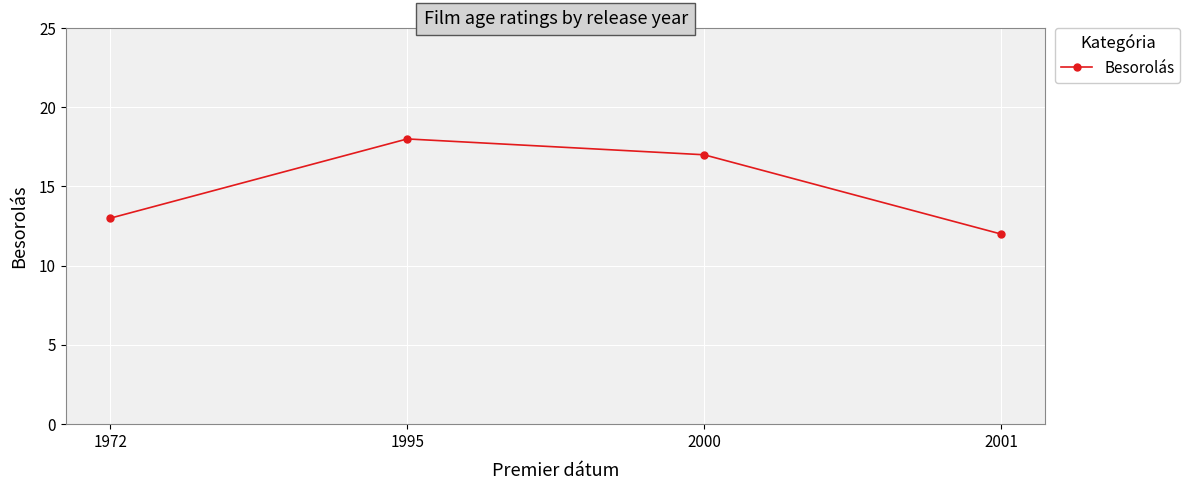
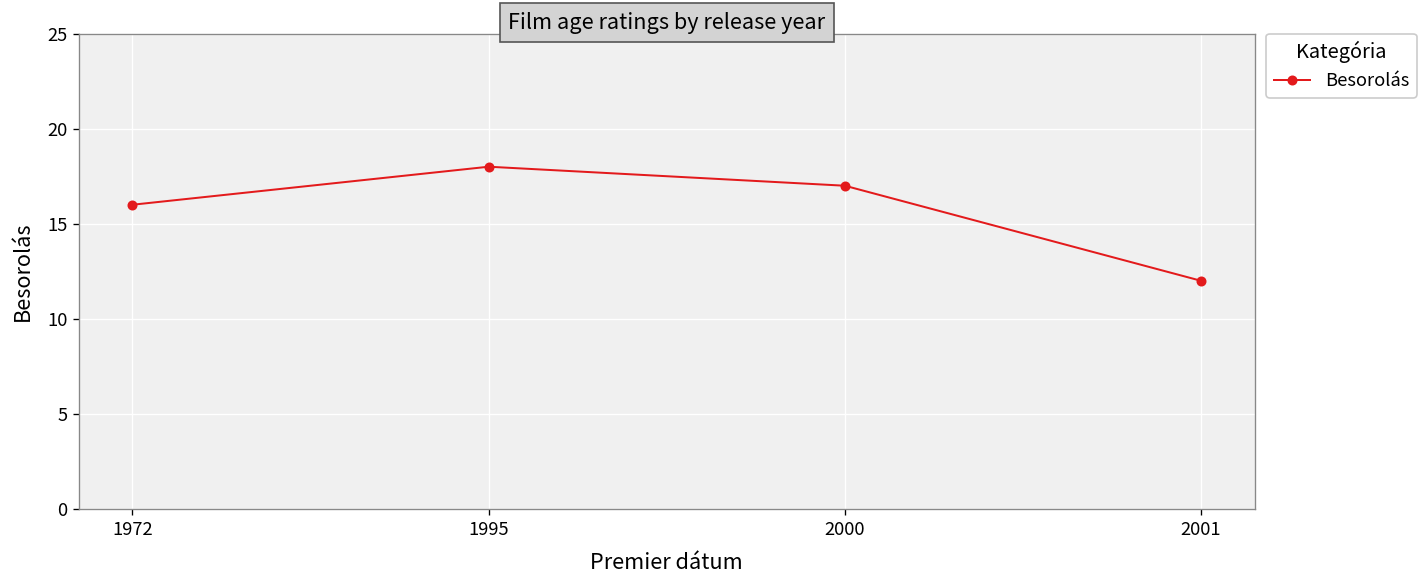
  {
-   "1972": 13,
+   "1972": 16,
    "1995": 18,
    "2000": 17,
    "2001": 12
  }
